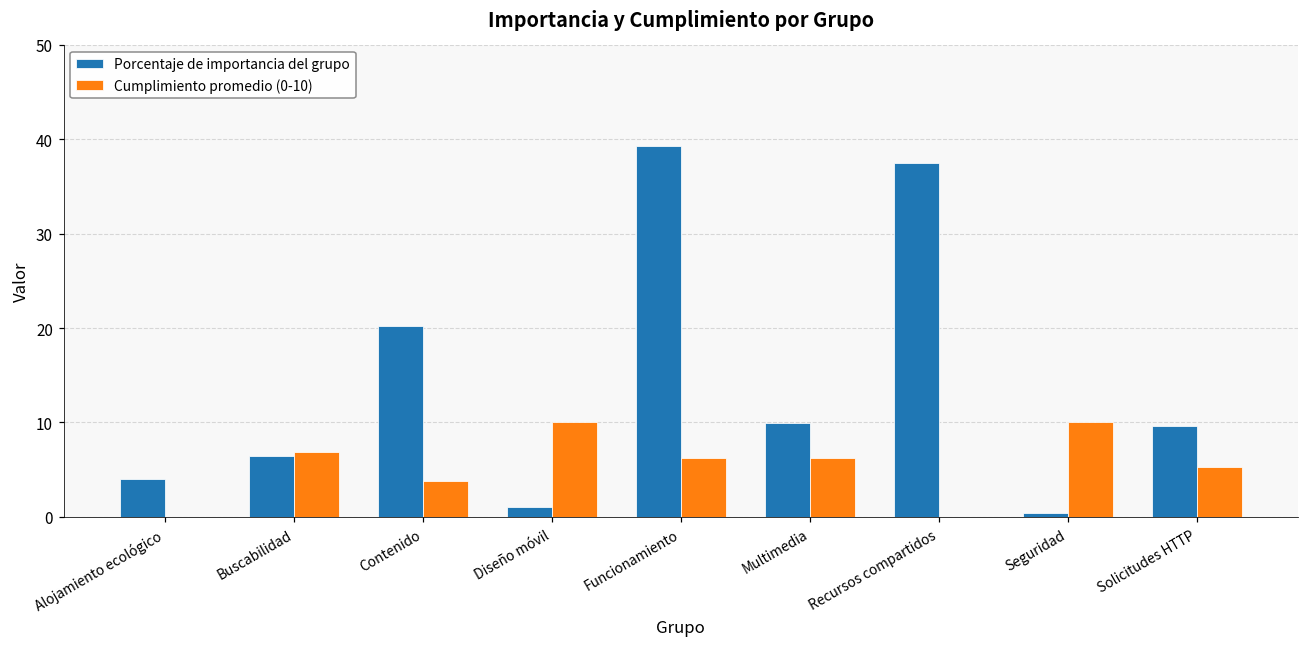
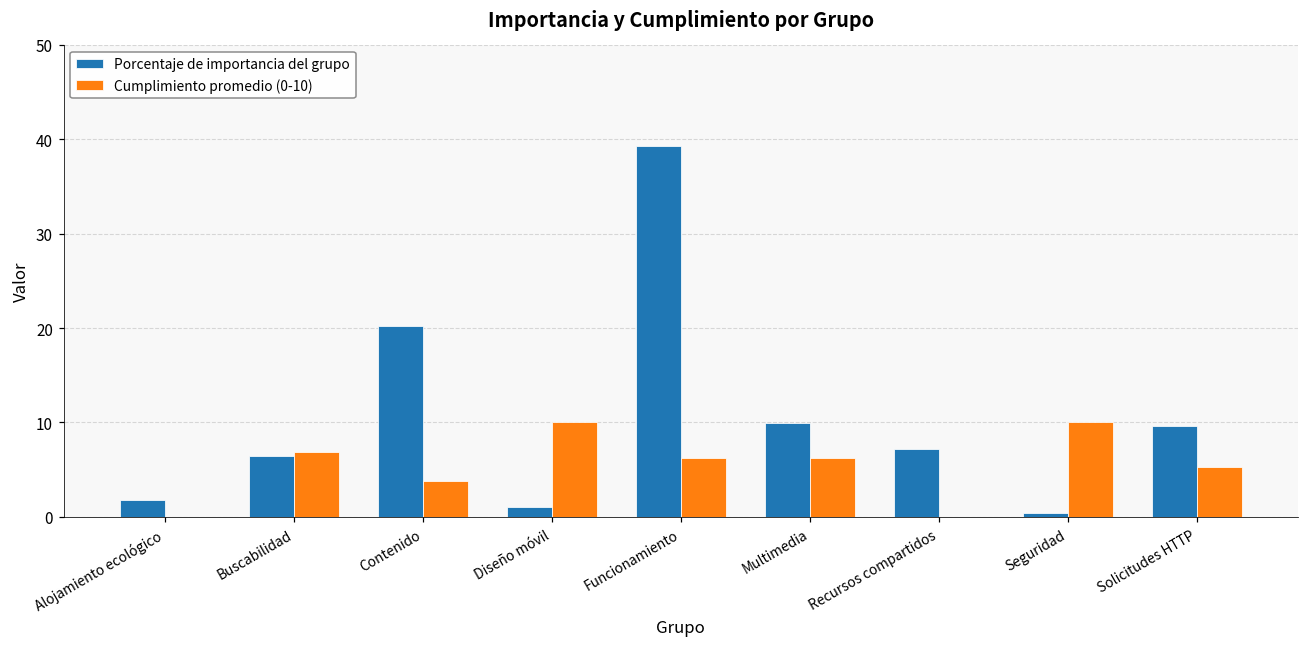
  {
    "Porcentaje de importancia del grupo": {
-     "Alojamiento ecológico": 4,
+     "Alojamiento ecológico": 2,
      "Buscabilidad": 6,
      "Contenido": 20,
      "Diseño móvil": 1,
      "Funcionamiento": 39,
      "Multimedia": 10,
-     "Recursos compartidos": 38,
+     "Recursos compartidos": 7,
      "Seguridad": 0,
      "Solicitudes HTTP": 10
    },
    "Cumplimiento promedio (0-10)": {
      "Alojamiento ecológico": 0,
      "Buscabilidad": 7,
      "Contenido": 4,
      "Diseño móvil": 10,
      "Funcionamiento": 6,
      "Multimedia": 6,
      "Recursos compartidos": 0,
      "Seguridad": 10,
      "Solicitudes HTTP": 5
    }
  }
